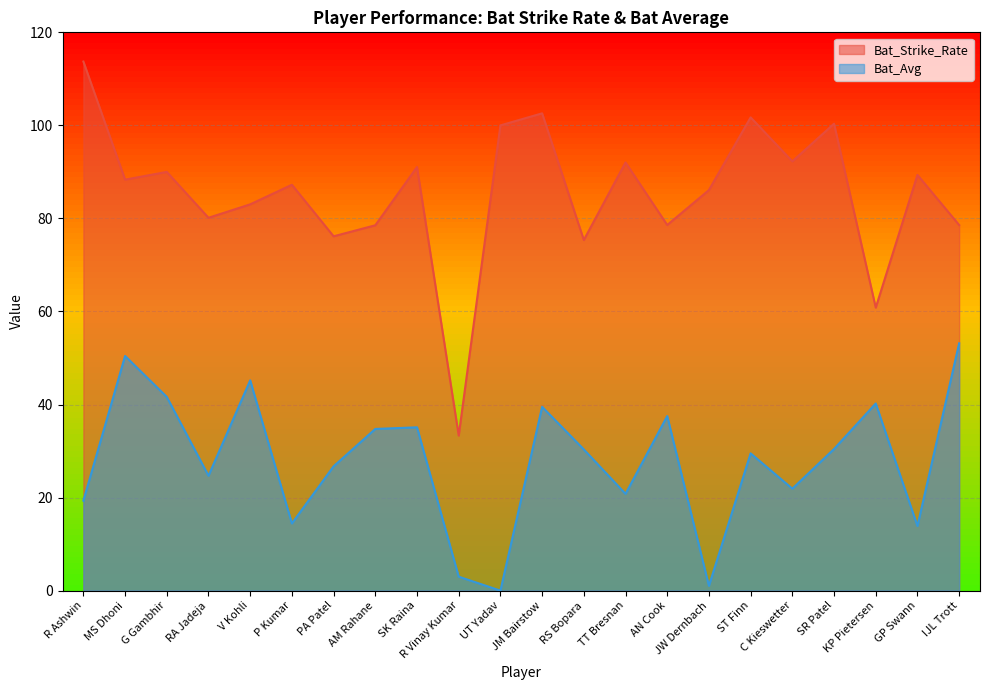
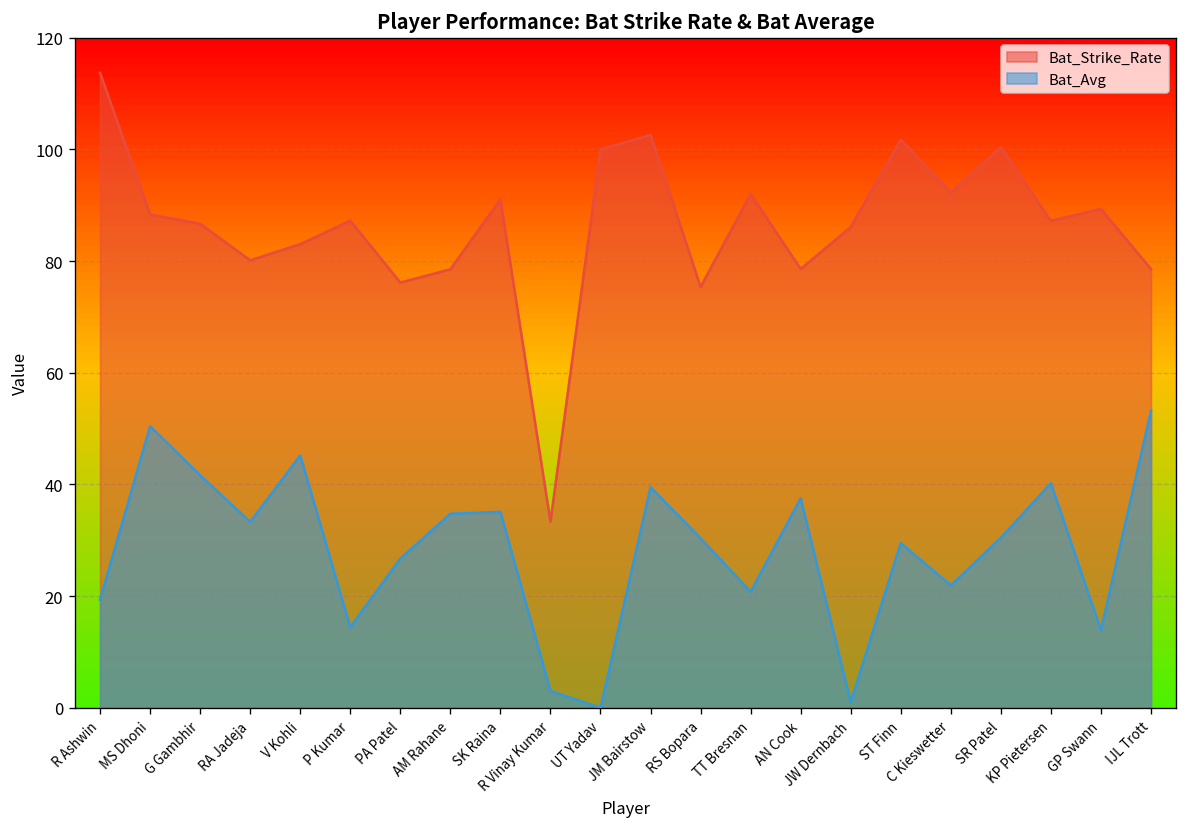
  {
    "Bat_Strike_Rate": {
      "R Ashwin": 114,
      "MS Dhoni": 88,
-     "G Gambhir": 90,
+     "G Gambhir": 87,
      "RA Jadeja": 80,
      "V Kohli": 83,
      "P Kumar": 87,
      "PA Patel": 76,
      "AM Rahane": 79,
      "SK Raina": 91,
      "R Vinay Kumar": 33,
      "UT Yadav": 100,
      "JM Bairstow": 103,
      "RS Bopara": 75,
      "TT Bresnan": 92,
      "AN Cook": 79,
      "JW Dernbach": 86,
      "ST Finn": 102,
      "C Kieswetter": 92,
      "SR Patel": 100,
-     "KP Pietersen": 61,
+     "KP Pietersen": 87,
      "GP Swann": 89,
      "IJL Trott": 79
    },
    "Bat_Avg": {
      "R Ashwin": 19,
      "MS Dhoni": 50,
      "G Gambhir": 42,
-     "RA Jadeja": 25,
+     "RA Jadeja": 33,
      "V Kohli": 45,
      "P Kumar": 14,
      "PA Patel": 27,
      "AM Rahane": 35,
      "SK Raina": 35,
      "R Vinay Kumar": 3,
      "UT Yadav": 0,
      "JM Bairstow": 40,
      "RS Bopara": 30,
      "TT Bresnan": 21,
      "AN Cook": 38,
      "JW Dernbach": 1,
      "ST Finn": 30,
      "C Kieswetter": 22,
      "SR Patel": 30,
      "KP Pietersen": 40,
      "GP Swann": 14,
      "IJL Trott": 53
    }
  }
